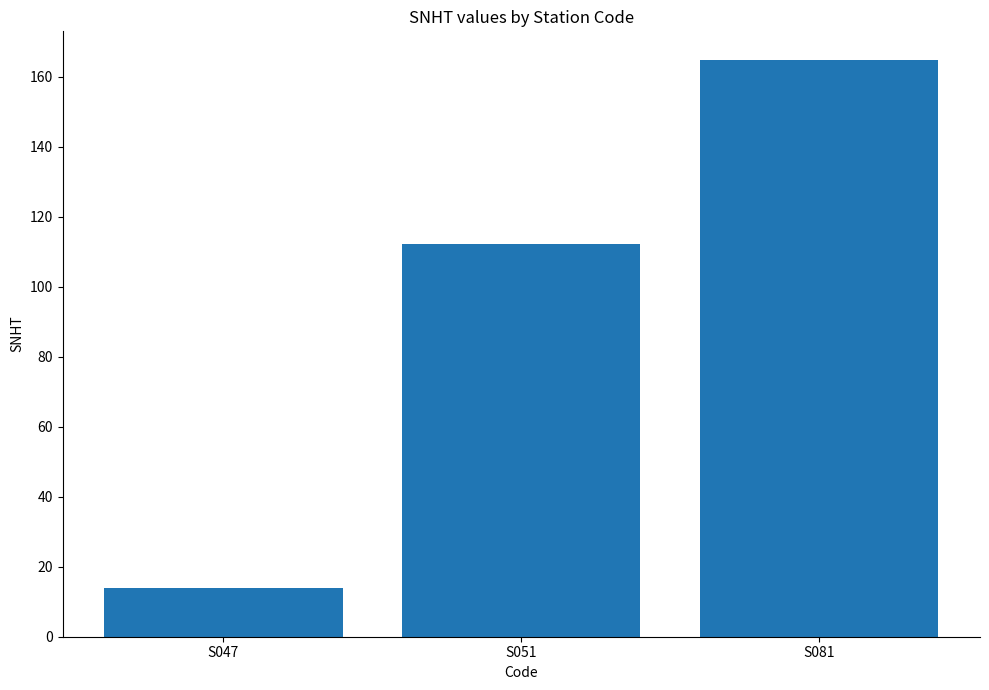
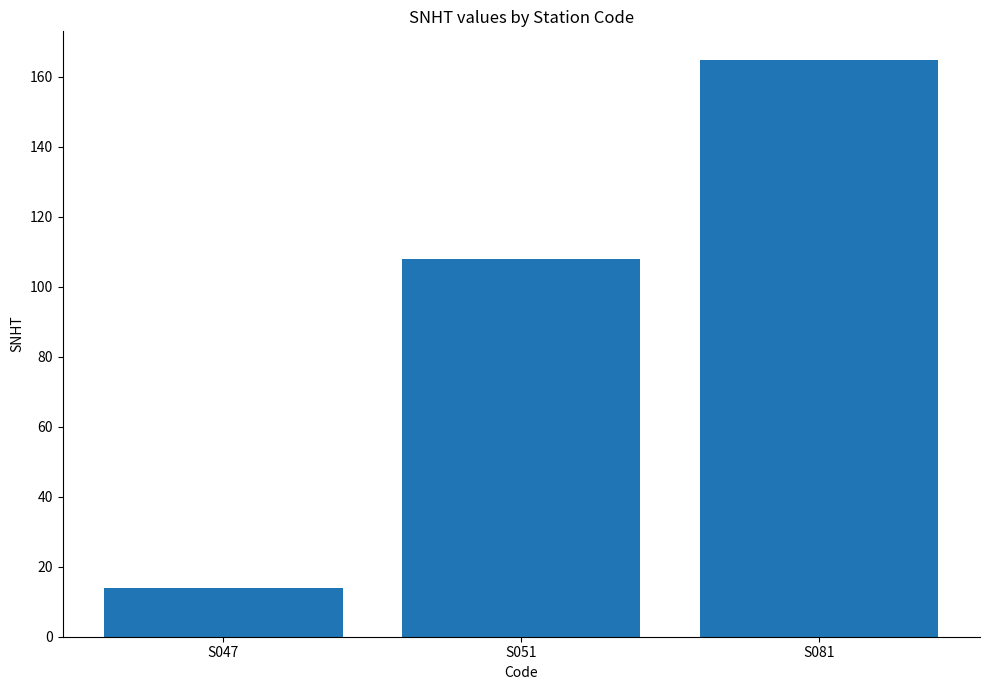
  {
    "S047": 14,
-   "S051": 112,
+   "S051": 108,
    "S081": 165
  }
